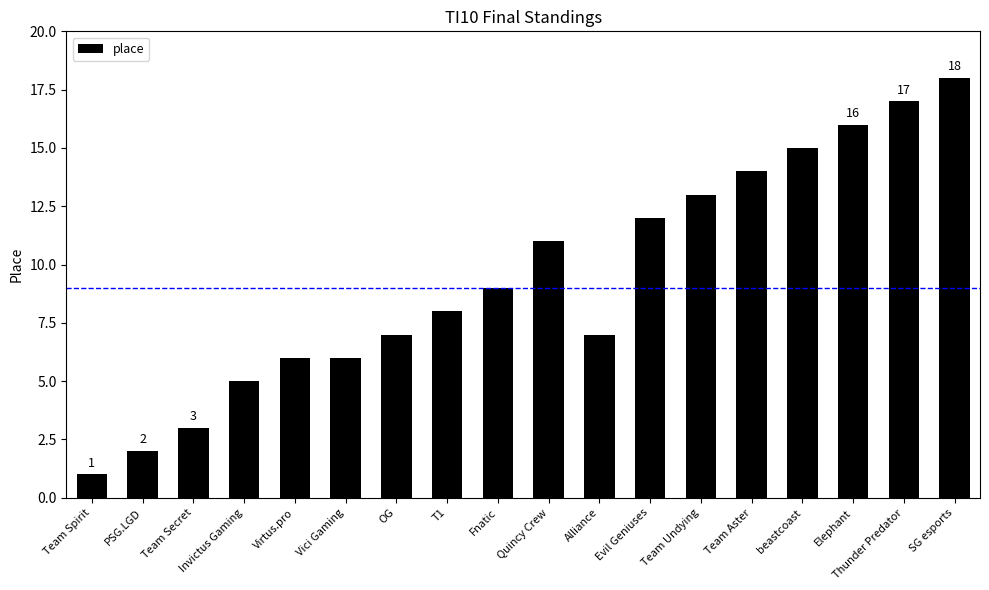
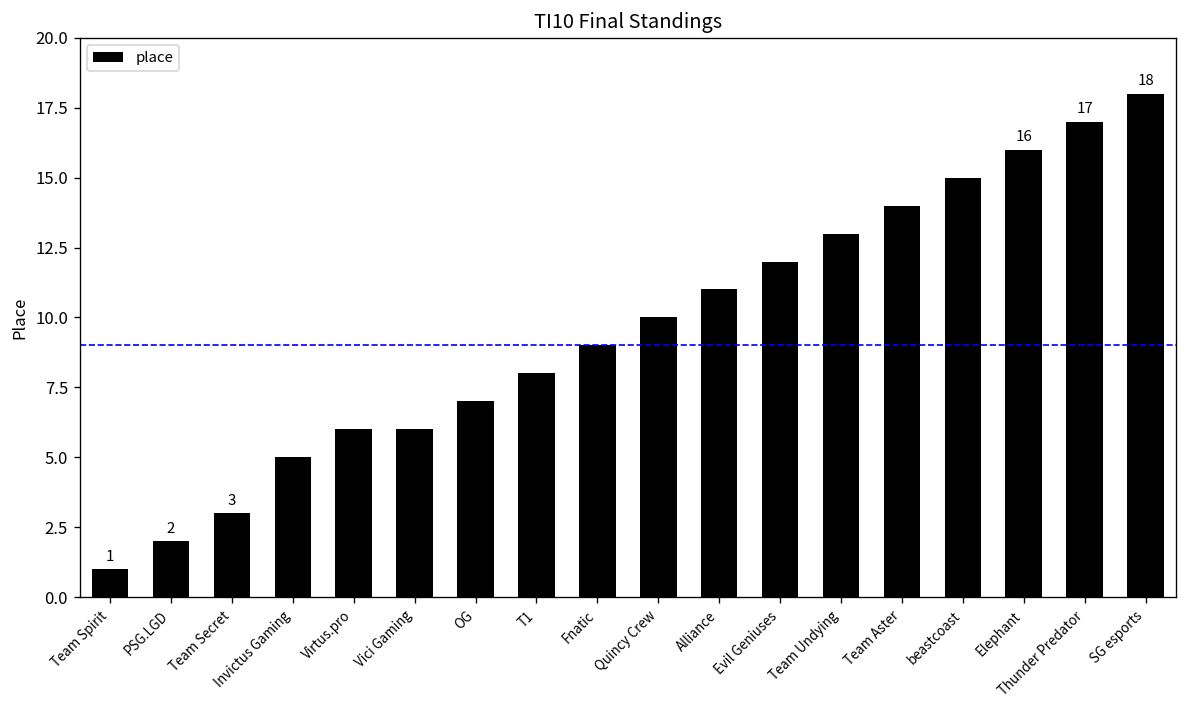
  {
    "Invictus Gaming": 5,
    "Virtus.pro": 6,
    "Vici Gaming": 6,
    "OG": 7,
    "T1": 8,
    "Fnatic": 9,
-   "Quincy Crew": 11,
-   "Alliance": 7,
+   "Quincy Crew": 10,
+   "Alliance": 11,
    "Evil Geniuses": 12,
    "Team Undying": 13,
    "Team Aster": 14,
    "beastcoast": 15
  }
